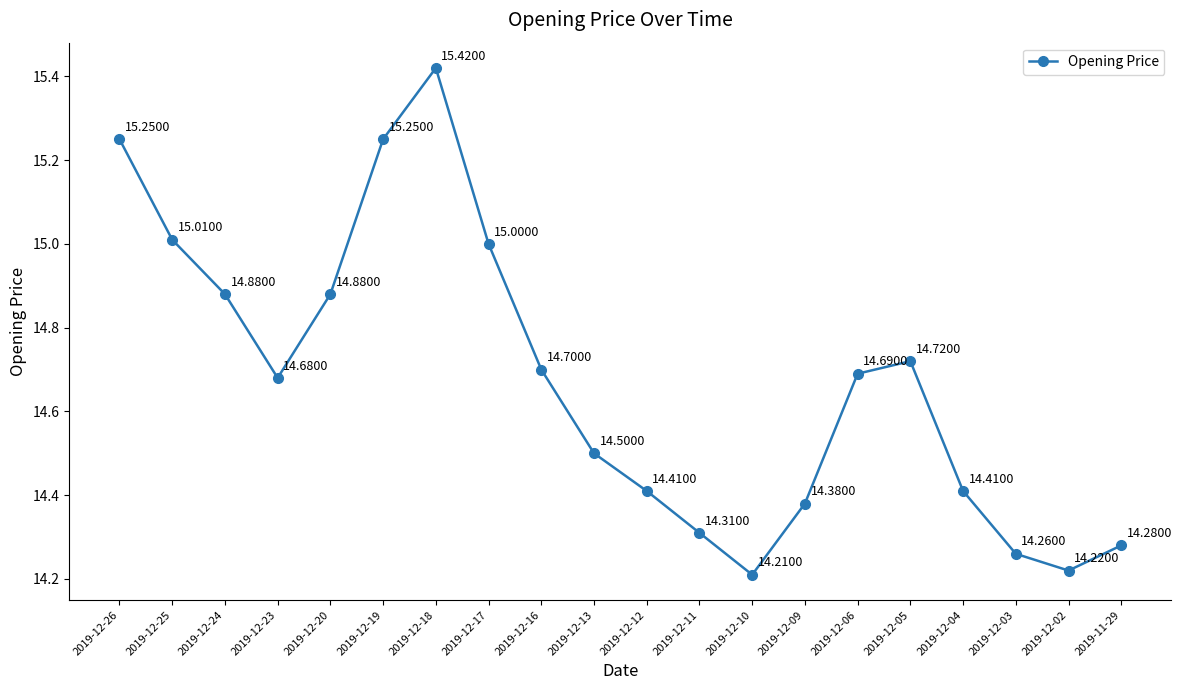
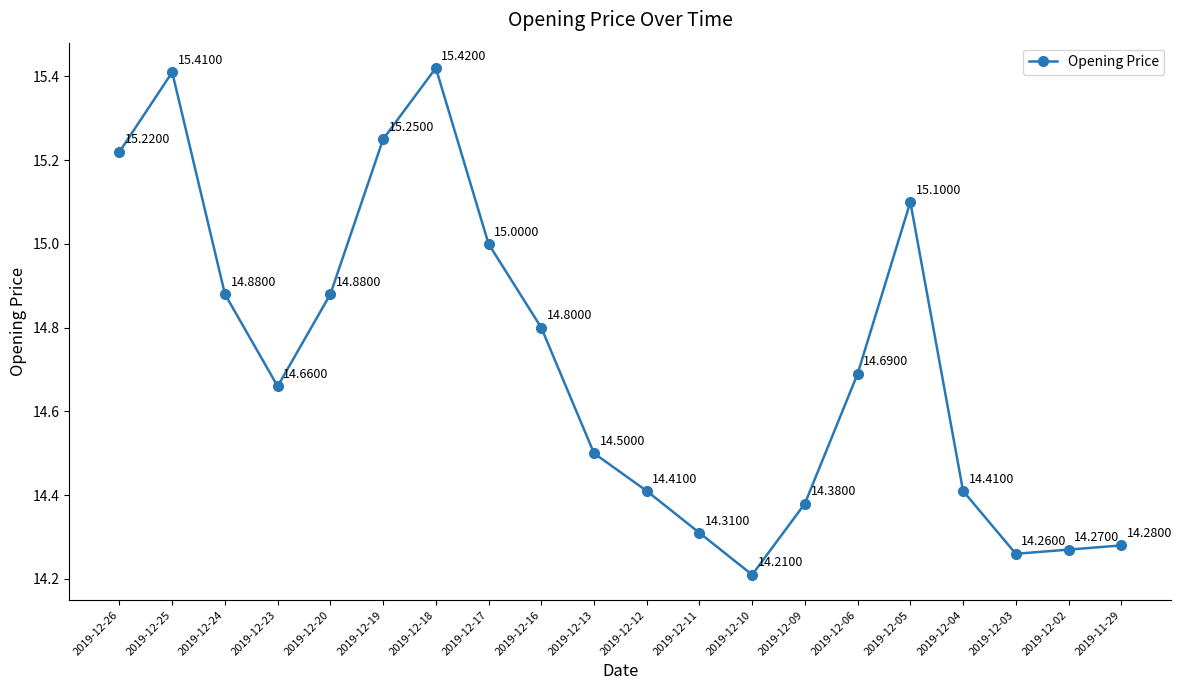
  {
-   "2019-12-26": 15.2500,
-   "2019-12-25": 15.0100,
+   "2019-12-26": 15.2200,
+   "2019-12-25": 15.4100,
    "2019-12-24": 14.8800,
-   "2019-12-23": 14.6800,
+   "2019-12-23": 14.6600,
    "2019-12-20": 14.8800,
    "2019-12-19": 15.2500,
    "2019-12-18": 15.4200,
    "2019-12-17": 15.0000,
-   "2019-12-16": 14.7000,
+   "2019-12-16": 14.8000,
    "2019-12-13": 14.5000,
    "2019-12-12": 14.4100,
    "2019-12-11": 14.3100,
    "2019-12-10": 14.2100,
    "2019-12-09": 14.3800,
    "2019-12-06": 14.6900,
-   "2019-12-05": 14.7200,
+   "2019-12-05": 15.1000,
    "2019-12-04": 14.4100,
-   "2019-12-02": 14.2200,
+   "2019-12-02": 14.2700,
    "2019-11-29": 14.2800
  }
